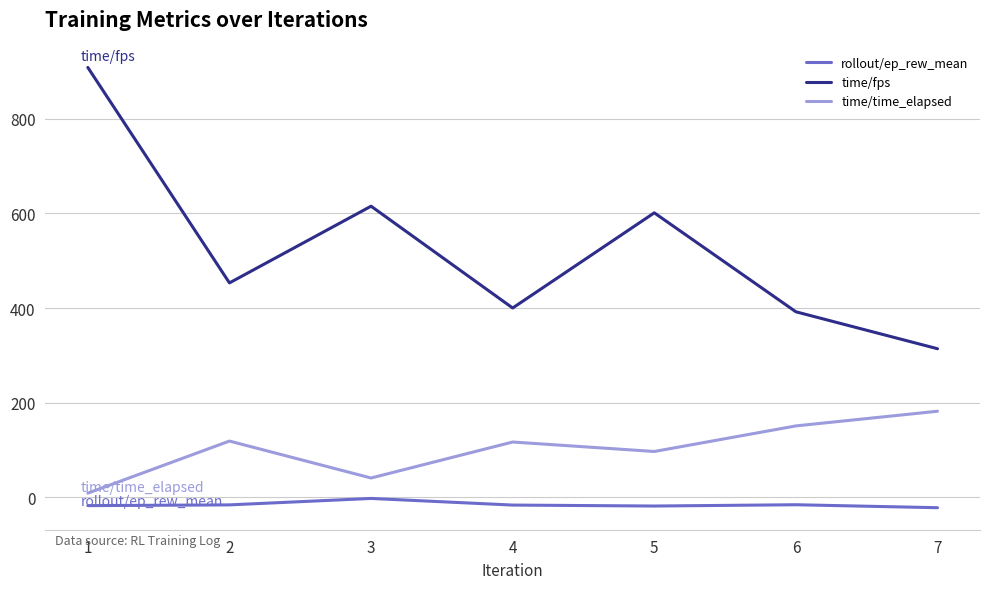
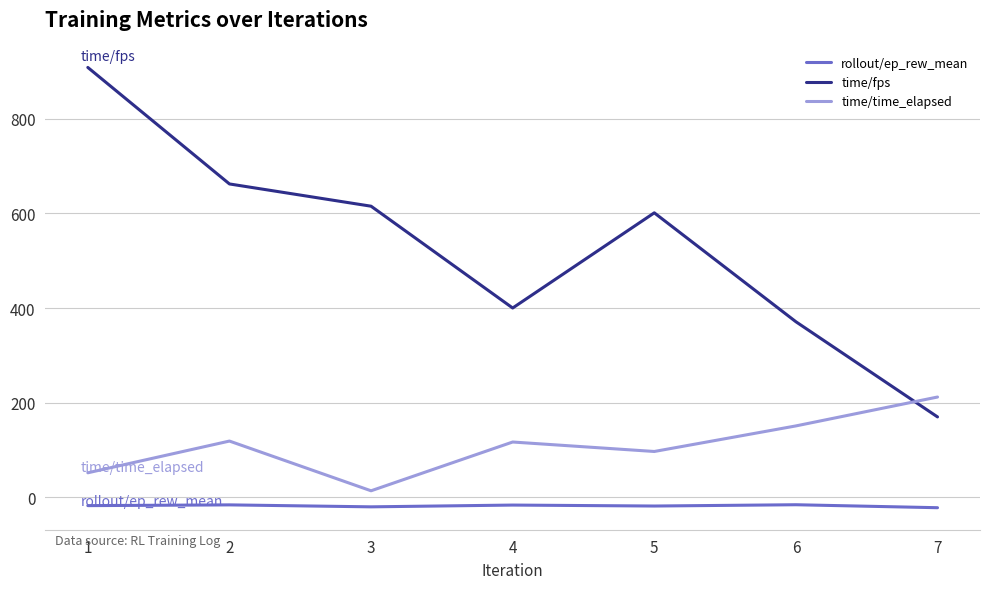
  {
    "rollout/ep_rew_mean": {
      "1": -20,
      "2": -20,
-     "3": 0,
+     "3": -20,
      "4": -20,
      "5": -20,
      "6": -20,
      "7": -20
    },
    "time/fps": {
      "1": 910,
-     "2": 450,
+     "2": 660,
      "3": 620,
      "4": 400,
      "5": 600,
-     "6": 390,
-     "7": 310
+     "6": 370,
+     "7": 170
    },
    "time/time_elapsed": {
-     "1": 10,
+     "1": 50,
      "2": 120,
-     "3": 40,
+     "3": 10,
      "4": 120,
      "5": 100,
      "6": 150,
-     "7": 180
+     "7": 210
    }
  }
